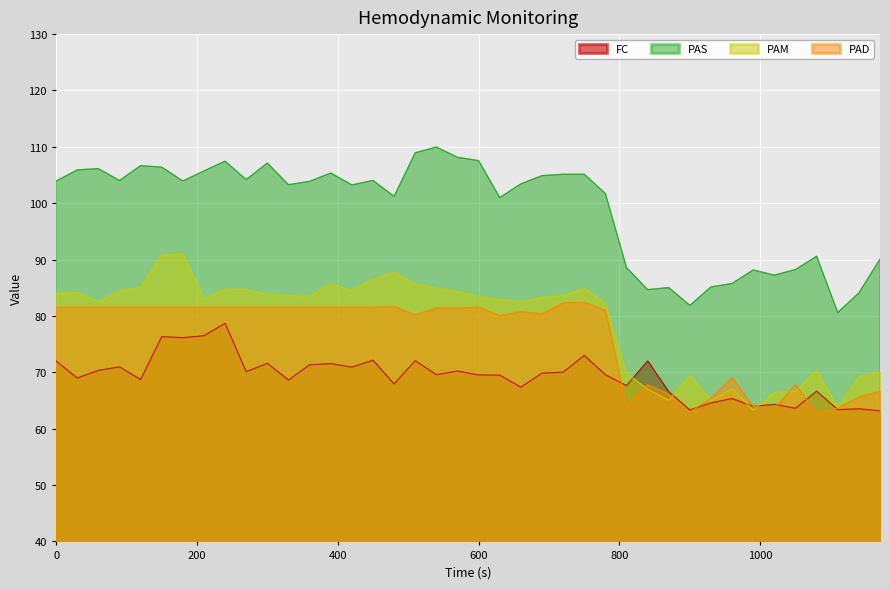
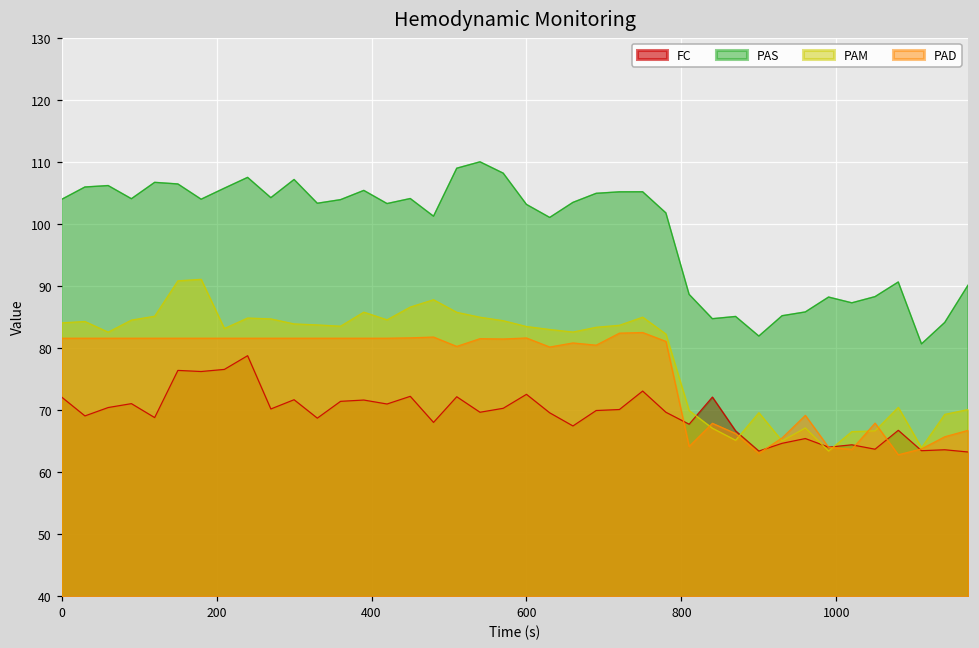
  {
    "FC": {
      "0": 72,
-     "600": 70
+     "600": 72
    },
    "PAS": {
      "0": 104,
-     "600": 108
+     "600": 103
    },
    "PAM": {
      "0": 84,
      "600": 83
    },
    "PAD": {
      "0": 82,
      "600": 82
    }
  }
